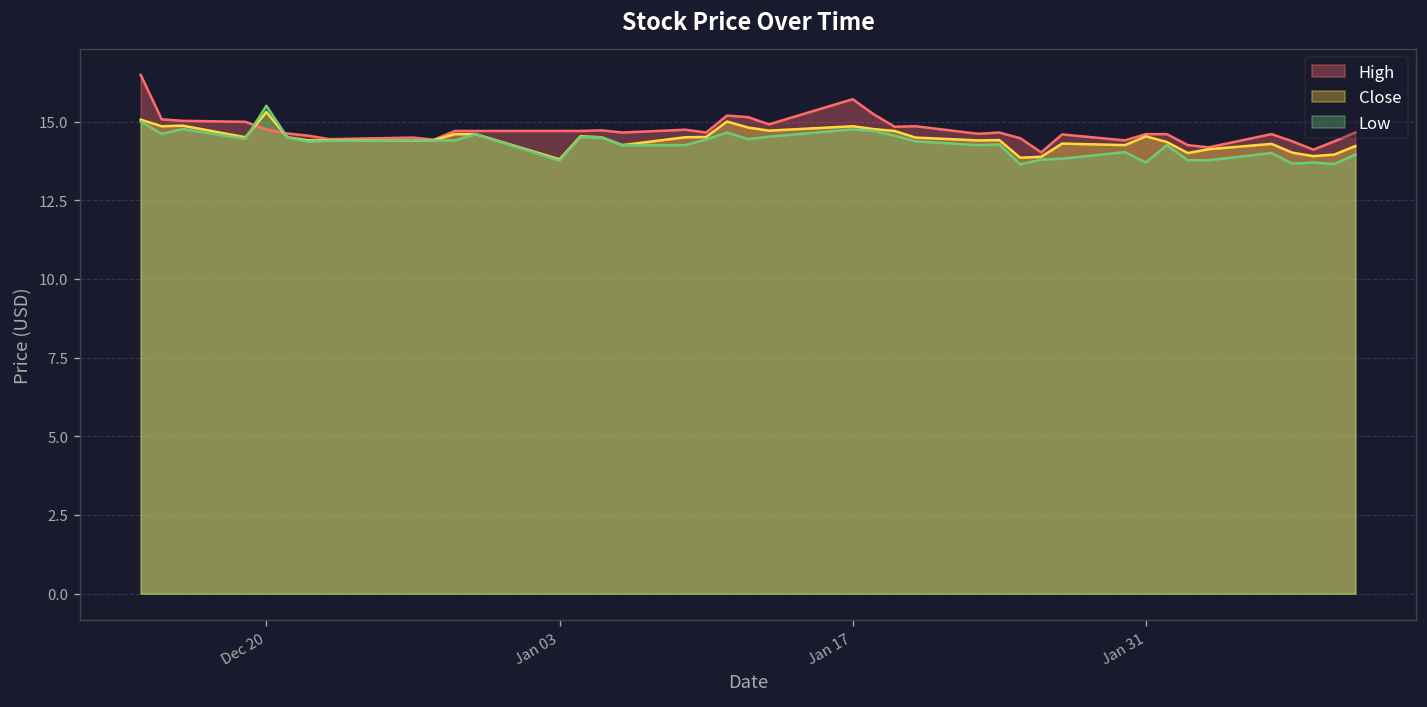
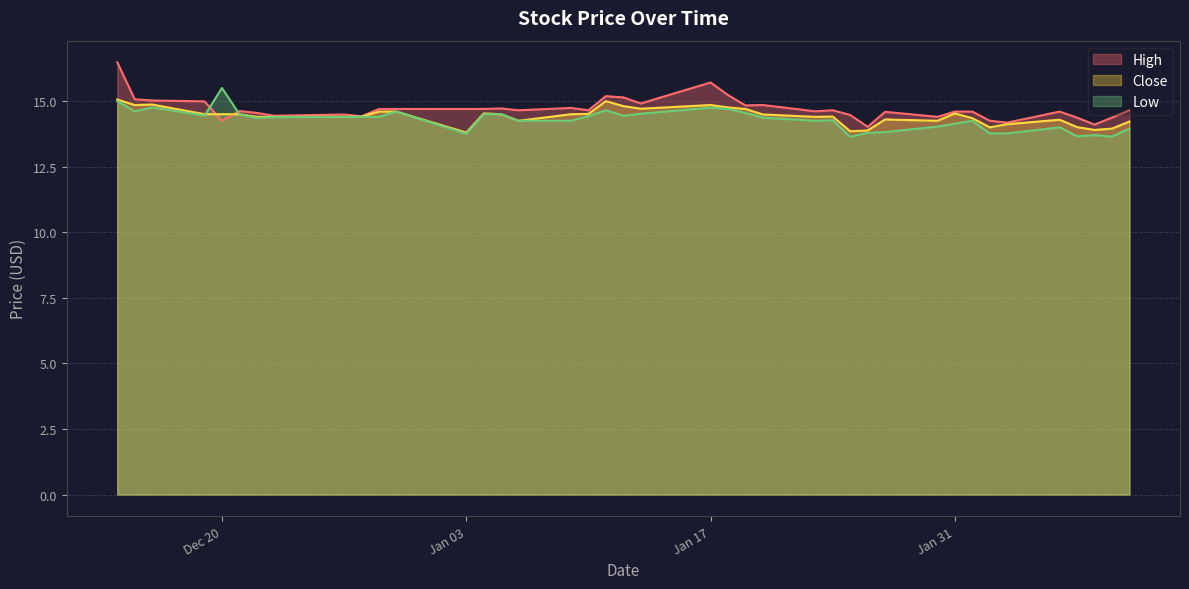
  {
    "High": {
-     "Dec 20": 14.8,
+     "Dec 20": 14.3,
      "Jan 03": 14.7,
      "Jan 17": 15.7
    },
    "Close": {
-     "Dec 20": 15.3,
+     "Dec 20": 14.5,
      "Jan 17": 14.9
    },
    "Low": {
      "Dec 20": 15.5,
      "Jan 17": 14.8,
-     "Jan 31": 13.7
+     "Jan 31": 14.1
    }
  }
